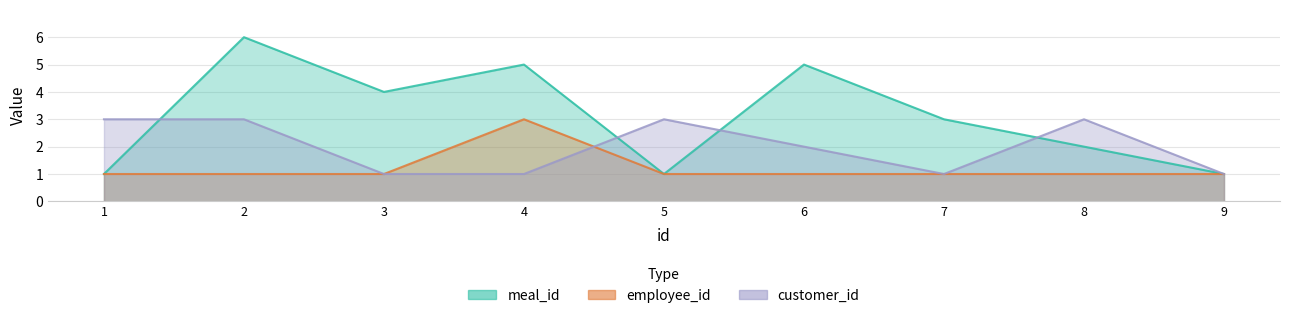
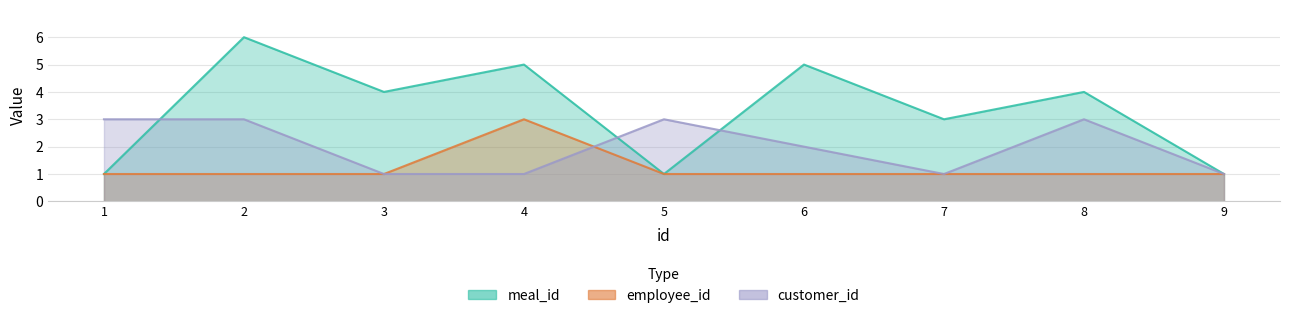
  {
    "meal_id": {
      "2": 6,
      "3": 4,
      "4": 5,
      "6": 5,
      "7": 3,
-     "8": 2
+     "8": 4
    },
    "employee_id": {
      "2": 1,
      "4": 3,
      "6": 1,
      "8": 1
    },
    "customer_id": {
      "1": 3,
      "2": 3,
      "4": 1,
      "5": 3,
      "6": 2,
      "8": 3
    }
  }
